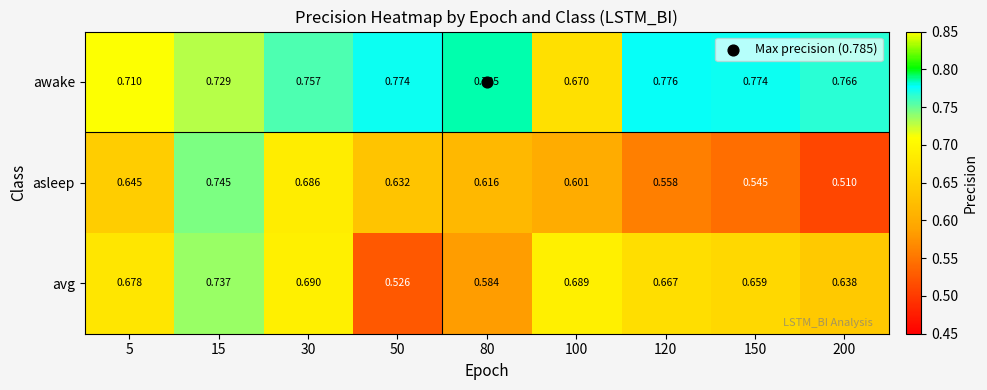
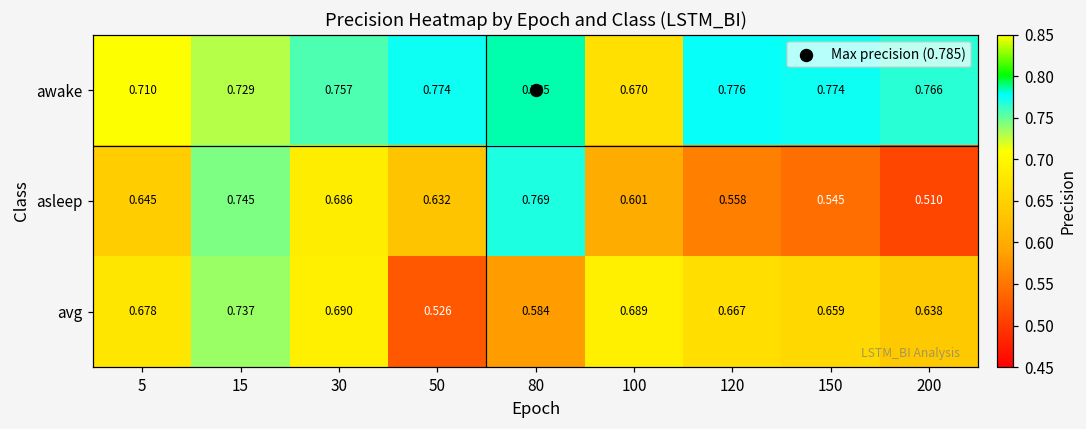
  {
    "awake": {
      "5": 0.710,
      "15": 0.729,
      "30": 0.757,
      "50": 0.774,
      "100": 0.670,
      "120": 0.776,
      "150": 0.774,
      "200": 0.766
    },
    "asleep": {
      "5": 0.645,
      "15": 0.745,
      "30": 0.686,
      "50": 0.632,
-     "80": 0.616,
+     "80": 0.769,
      "100": 0.601,
      "120": 0.558,
      "150": 0.545,
      "200": 0.510
    },
    "avg": {
      "5": 0.678,
      "15": 0.737,
      "30": 0.690,
      "50": 0.526,
      "80": 0.584,
      "100": 0.689,
      "120": 0.667,
      "150": 0.659
    }
  }
